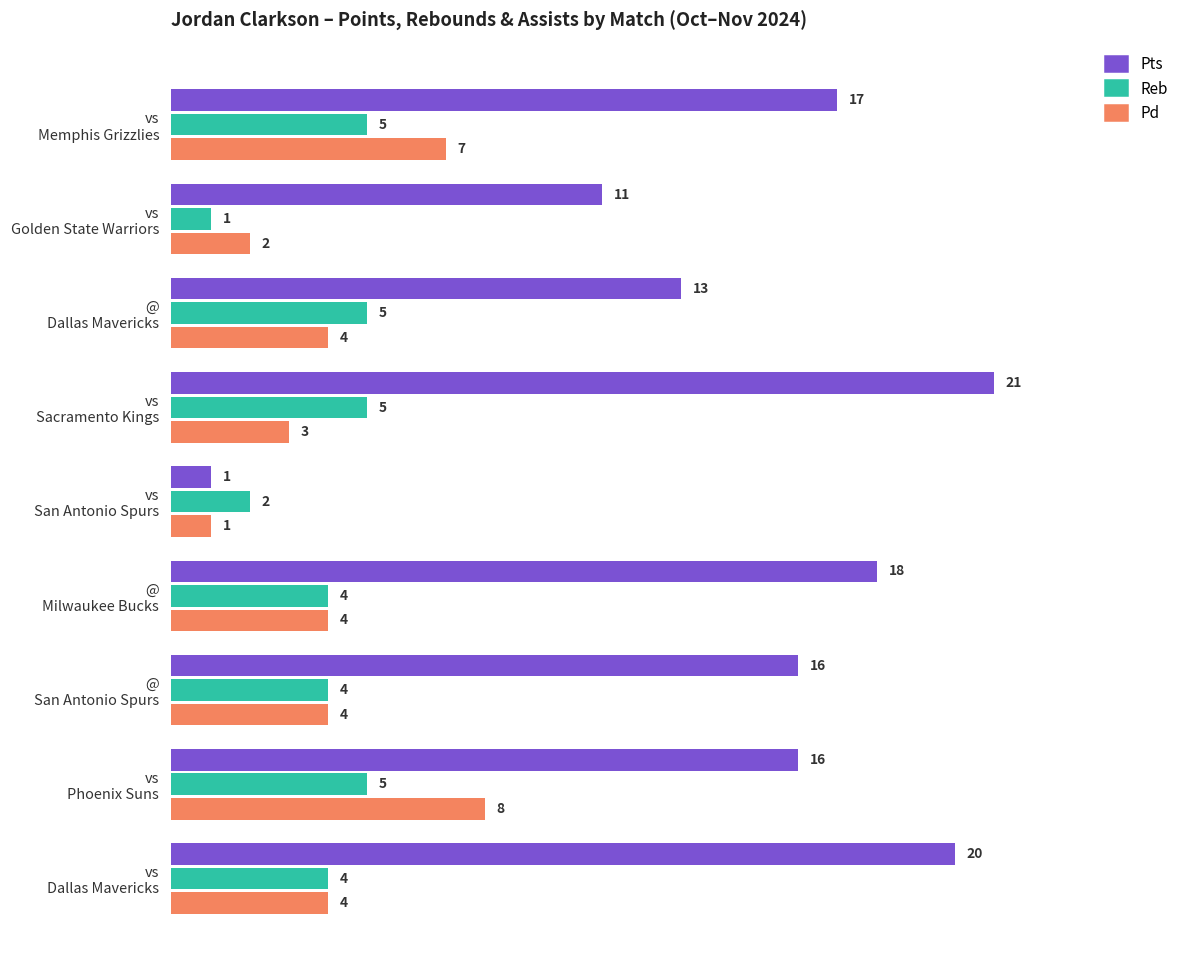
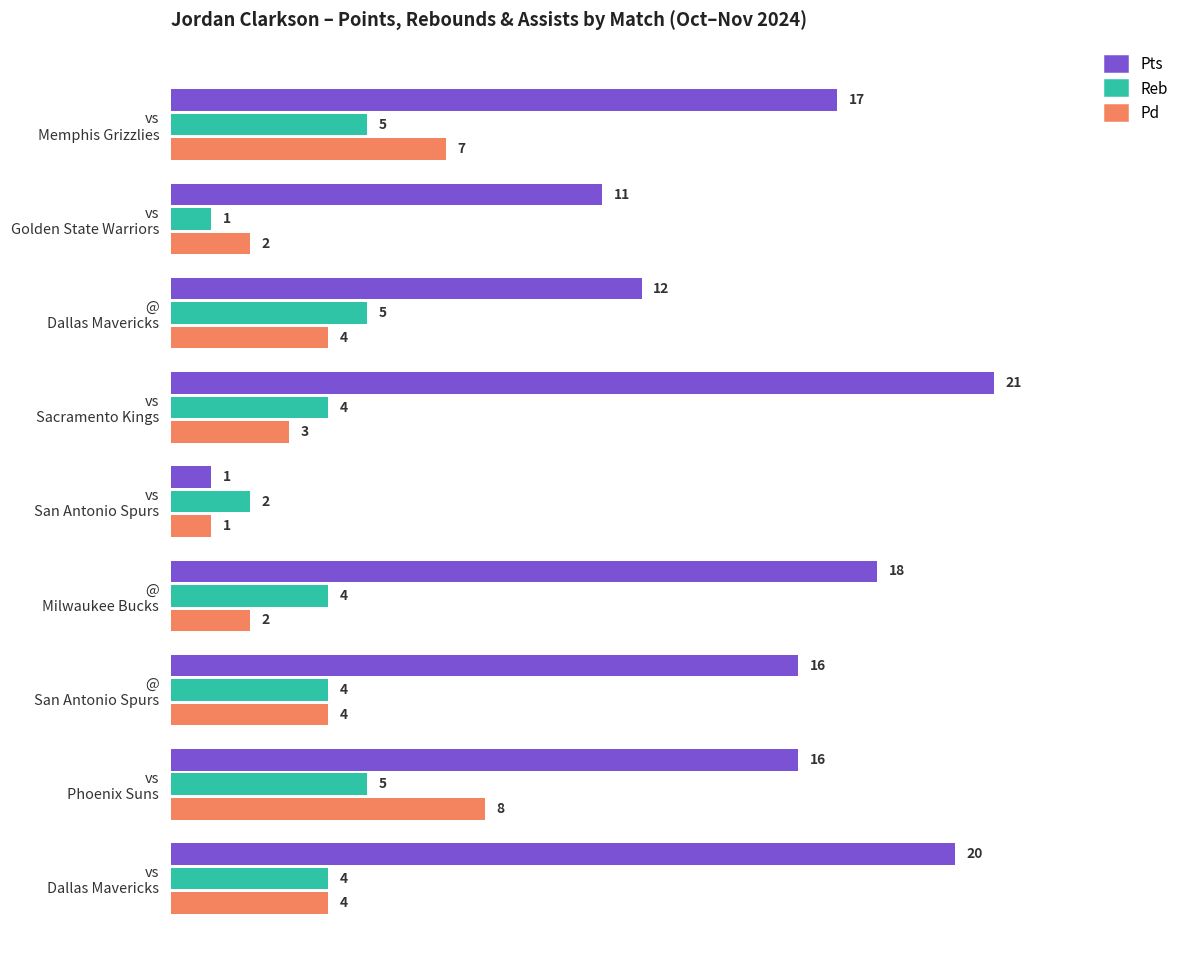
  {
    "Pts": {
      "vs Memphis Grizzlies": 17,
      "vs Golden State Warriors": 11,
-     "@ Dallas Mavericks": 13,
+     "@ Dallas Mavericks": 12,
      "vs Sacramento Kings": 21,
      "vs San Antonio Spurs": 1,
      "@ Milwaukee Bucks": 18,
      "@ San Antonio Spurs": 16,
      "vs Phoenix Suns": 16,
      "vs Dallas Mavericks": 20
    },
    "Reb": {
      "vs Memphis Grizzlies": 5,
      "vs Golden State Warriors": 1,
      "@ Dallas Mavericks": 5,
-     "vs Sacramento Kings": 5,
+     "vs Sacramento Kings": 4,
      "vs San Antonio Spurs": 2,
      "@ Milwaukee Bucks": 4,
      "@ San Antonio Spurs": 4,
      "vs Phoenix Suns": 5,
      "vs Dallas Mavericks": 4
    },
    "Pd": {
      "vs Memphis Grizzlies": 7,
      "vs Golden State Warriors": 2,
      "@ Dallas Mavericks": 4,
      "vs Sacramento Kings": 3,
      "vs San Antonio Spurs": 1,
-     "@ Milwaukee Bucks": 4,
+     "@ Milwaukee Bucks": 2,
      "@ San Antonio Spurs": 4,
      "vs Phoenix Suns": 8,
      "vs Dallas Mavericks": 4
    }
  }
